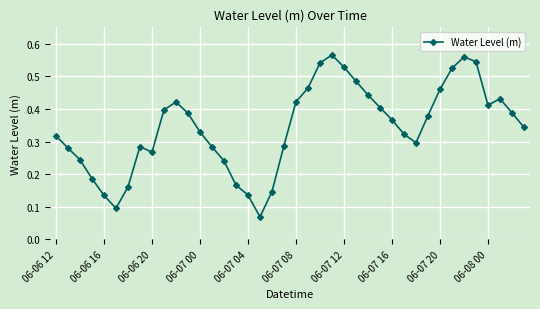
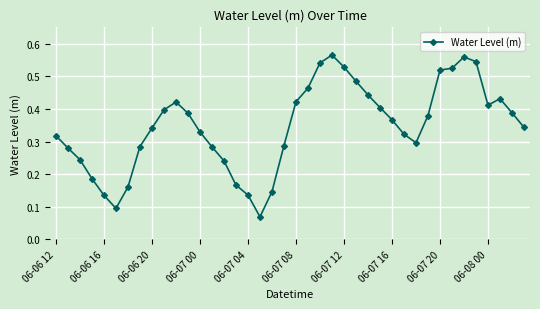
  {
    "06-06 12": 0.32,
    "06-06 16": 0.14,
-   "06-06 20": 0.27,
+   "06-06 20": 0.34,
    "06-07 00": 0.33,
    "06-07 04": 0.14,
    "06-07 08": 0.42,
    "06-07 12": 0.53,
    "06-07 16": 0.37,
-   "06-07 20": 0.46,
+   "06-07 20": 0.52,
    "06-08 00": 0.41
  }
